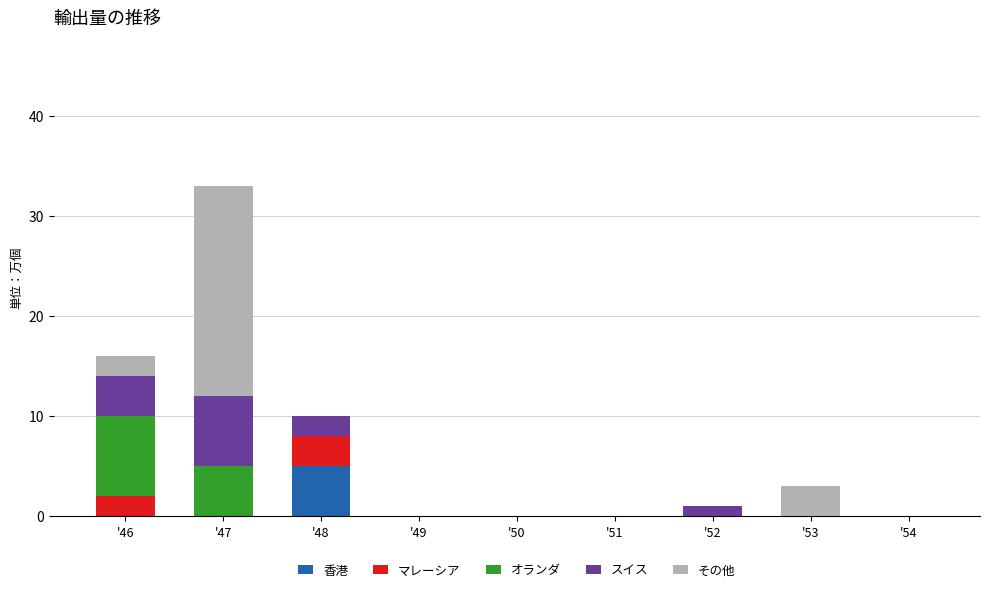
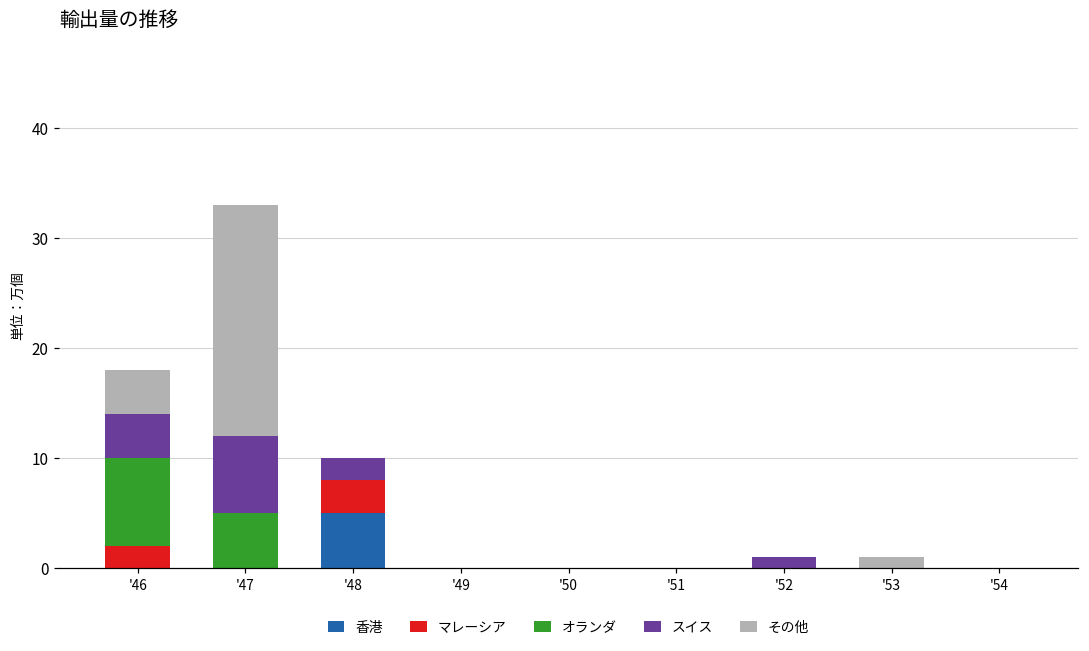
  {
    "香港": {
      "'46": 0,
      "'47": 0,
      "'48": 5,
      "'49": 0,
      "'50": 0,
      "'51": 0,
      "'52": 0,
      "'53": 0,
      "'54": 0
    },
    "オランダ": {
      "'46": 8,
      "'47": 5,
      "'48": 0,
      "'49": 0,
      "'50": 0,
      "'51": 0,
      "'52": 0,
      "'53": 0,
      "'54": 0
    },
    "スイス": {
      "'46": 4,
      "'47": 7,
      "'48": 2,
      "'49": 0,
      "'50": 0,
      "'51": 0,
      "'52": 1,
      "'53": 0,
      "'54": 0
    },
    "その他": {
-     "'46": 2,
+     "'46": 4,
      "'47": 21,
      "'48": 0,
      "'49": 0,
      "'50": 0,
      "'51": 0,
      "'52": 0,
-     "'53": 3,
+     "'53": 1,
      "'54": 0
    }
  }
